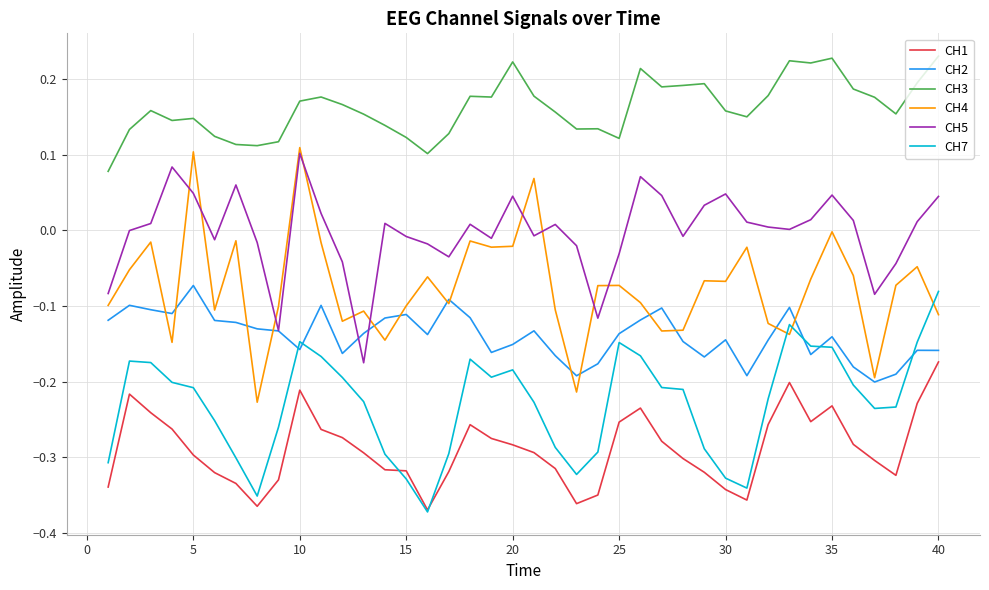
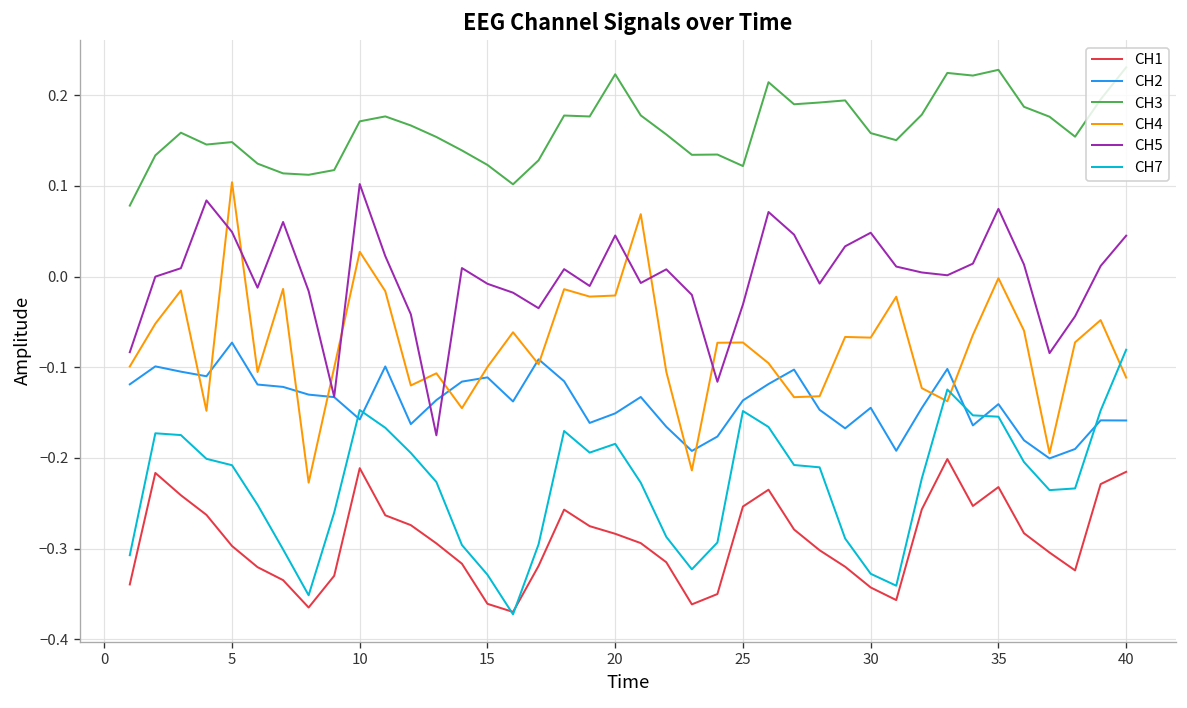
  {
    "CH1": {
      "5": -0.30,
      "10": -0.21,
-     "15": -0.32,
+     "15": -0.36,
      "20": -0.28,
      "25": -0.25,
      "30": -0.34,
      "35": -0.23,
-     "40": -0.17
+     "40": -0.22
    },
    "CH3": {
      "5": 0.15,
      "10": 0.17,
      "15": 0.12,
      "20": 0.22,
      "25": 0.12,
      "30": 0.16,
      "35": 0.23
    },
    "CH4": {
      "5": 0.10,
-     "10": 0.11,
+     "10": 0.03,
      "15": -0.10,
      "20": -0.02,
      "25": -0.07,
      "30": -0.07,
      "35": 0.00,
      "40": -0.11
    },
    "CH5": {
      "5": 0.05,
      "10": 0.10,
      "15": -0.01,
      "20": 0.05,
      "25": -0.03,
      "30": 0.05,
-     "35": 0.05,
+     "35": 0.07,
      "40": 0.04
    }
  }
